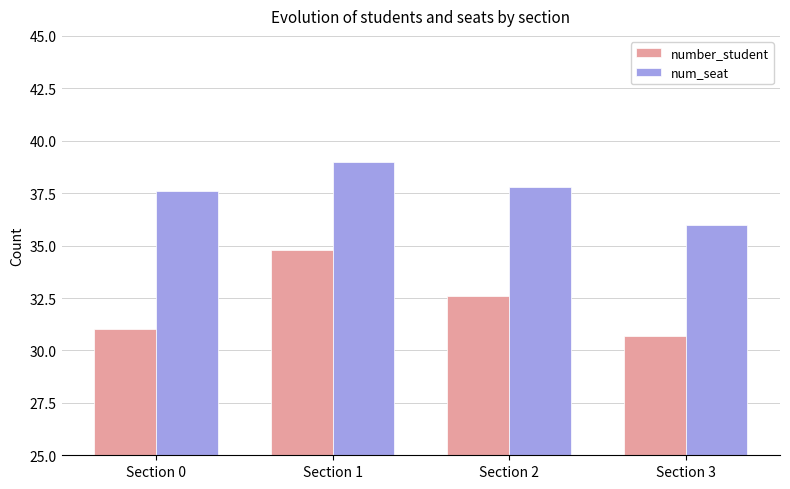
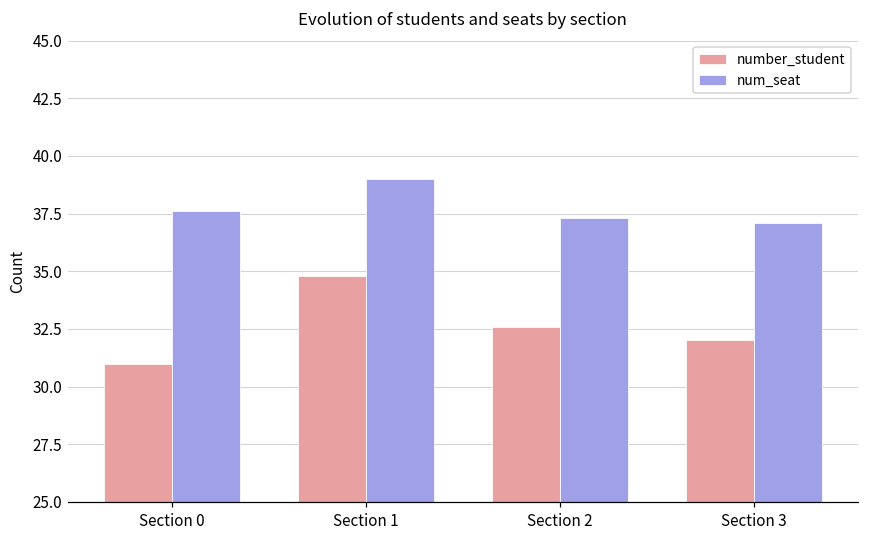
  {
    "number_student": {
      "Section 0": 31.0,
      "Section 1": 34.8,
      "Section 2": 32.6,
-     "Section 3": 30.7
+     "Section 3": 32.0
    },
    "num_seat": {
      "Section 0": 37.6,
      "Section 1": 39.0,
-     "Section 2": 37.8,
-     "Section 3": 36.0
+     "Section 2": 37.3,
+     "Section 3": 37.1
    }
  }
